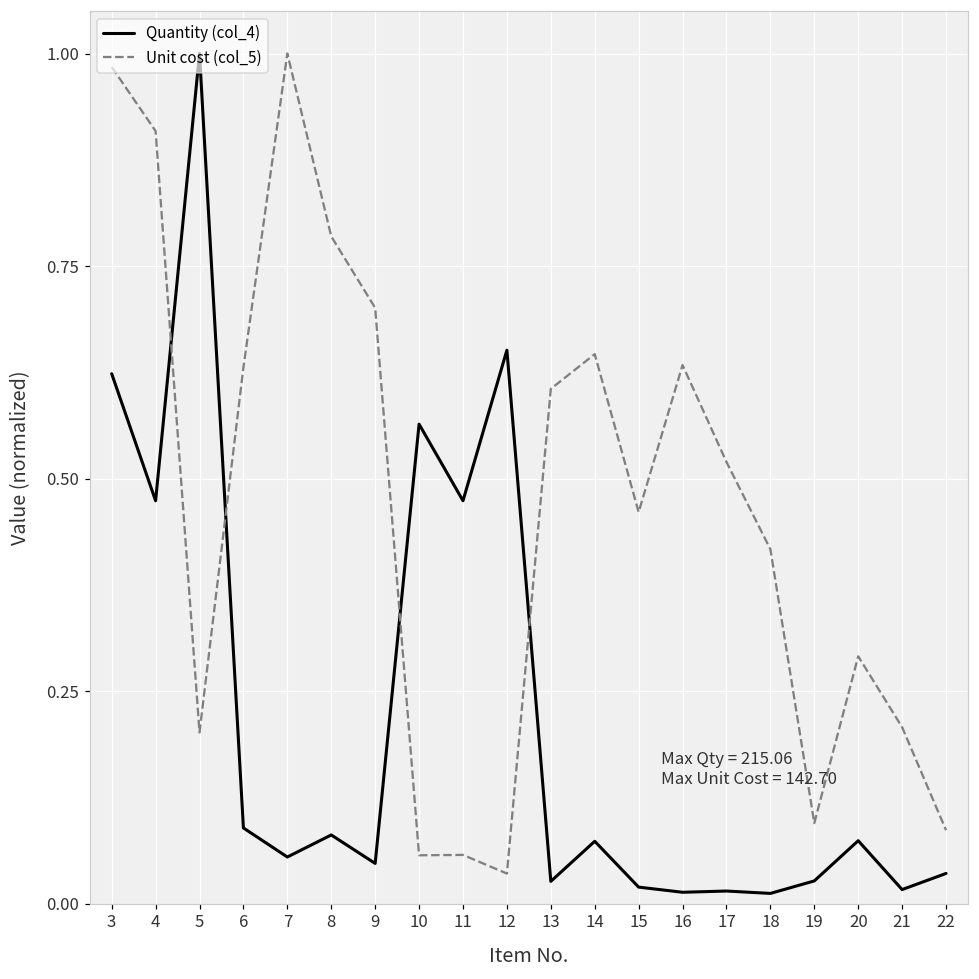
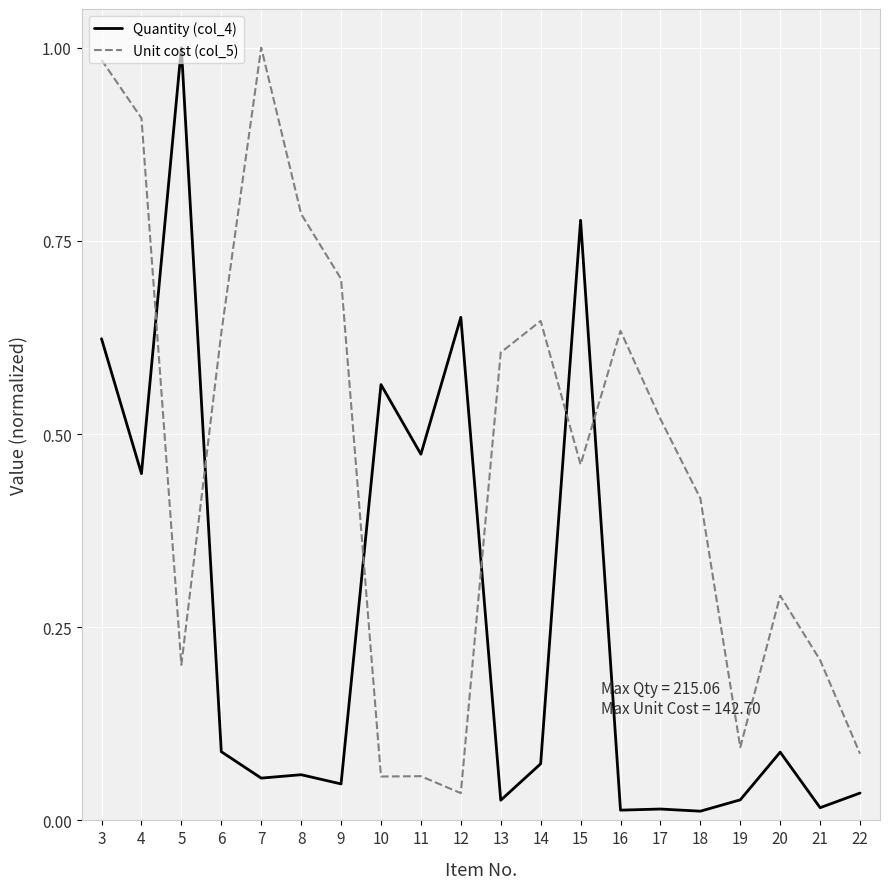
  {
    "Quantity (col_4)": {
      "3": 0.62,
-     "4": 0.47,
+     "4": 0.45,
      "6": 0.09,
      "7": 0.05,
-     "8": 0.08,
+     "8": 0.06,
      "9": 0.05,
      "10": 0.56,
      "11": 0.47,
      "12": 0.65,
      "13": 0.03,
      "14": 0.07,
-     "15": 0.02,
+     "15": 0.78,
      "16": 0.01,
      "17": 0.01,
      "18": 0.01,
      "19": 0.03,
-     "20": 0.07,
+     "20": 0.09,
      "21": 0.02,
      "22": 0.04
    },
    "Unit cost (col_5)": {
      "4": 0.91,
      "5": 0.20,
      "6": 0.63,
      "7": 1.00,
      "8": 0.78,
      "9": 0.70,
      "10": 0.06,
      "11": 0.06,
      "12": 0.04,
      "13": 0.61,
      "14": 0.65,
      "15": 0.46,
      "16": 0.63,
      "17": 0.52,
      "18": 0.42,
      "19": 0.09,
      "20": 0.29,
      "21": 0.21,
      "22": 0.09
    }
  }
